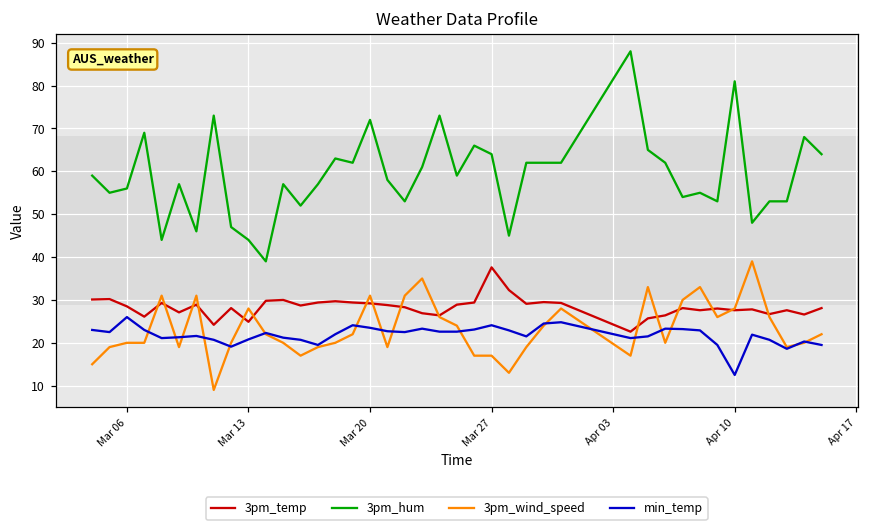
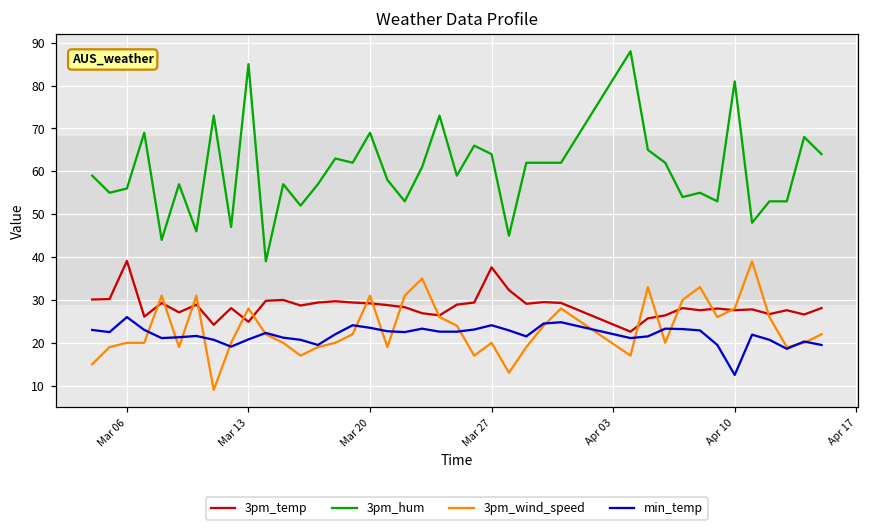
  {
    "3pm_temp": {
-     "Mar 06": 29,
+     "Mar 06": 39,
      "Mar 13": 25,
      "Mar 20": 29,
      "Mar 27": 38
    },
    "3pm_hum": {
      "Mar 06": 56,
-     "Mar 13": 44,
-     "Mar 20": 72,
+     "Mar 13": 85,
+     "Mar 20": 69,
      "Mar 27": 64,
      "Apr 10": 81
    },
    "3pm_wind_speed": {
      "Mar 06": 20,
      "Mar 13": 28,
      "Mar 20": 31,
-     "Mar 27": 17
+     "Mar 27": 20
    },
    "min_temp": {
      "Mar 06": 26,
      "Mar 13": 21,
      "Mar 20": 24,
      "Mar 27": 24,
      "Apr 10": 13
    }
  }
